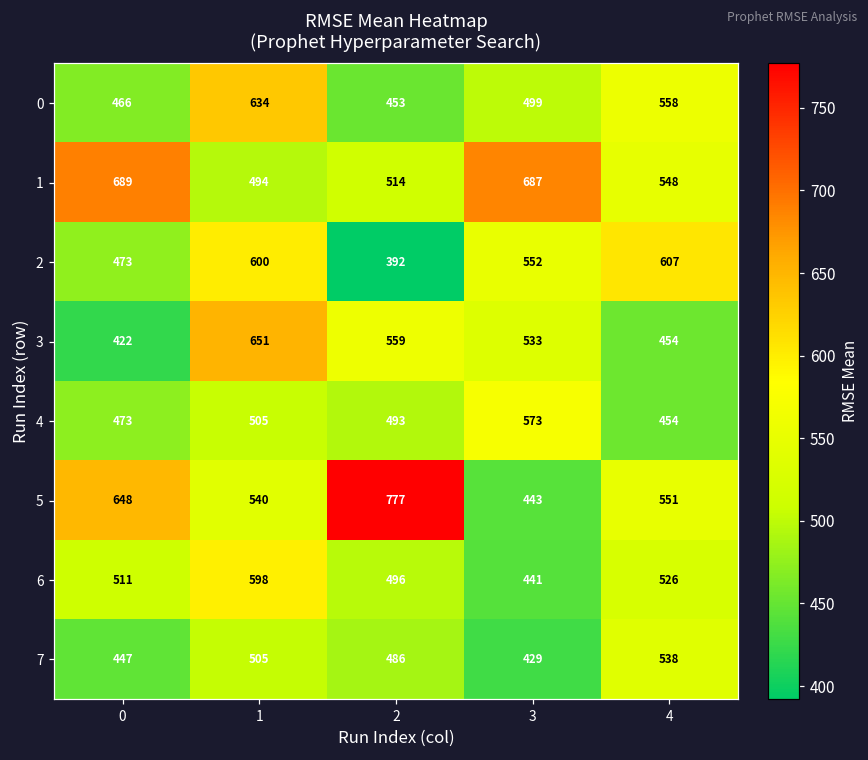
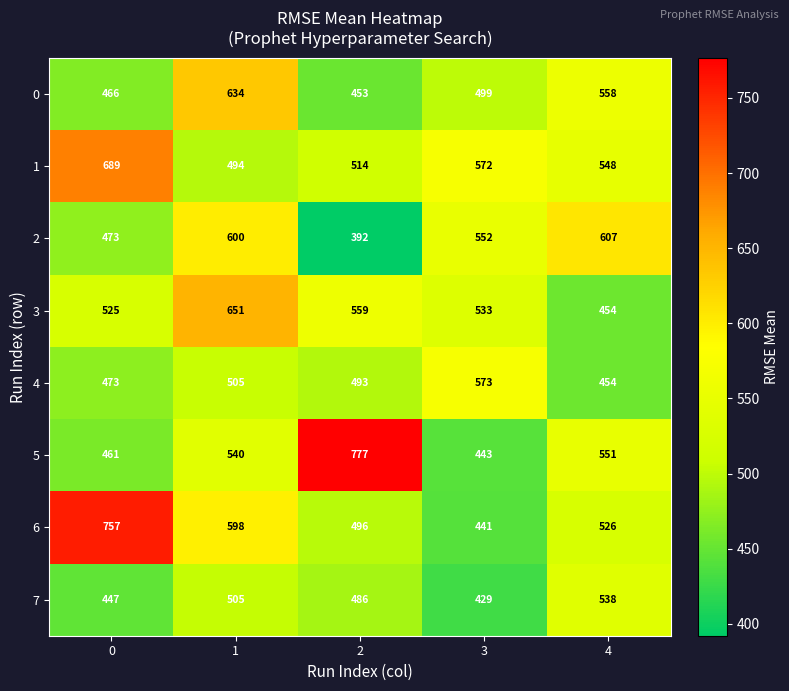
  {
    "0": {
      "0": 466,
      "1": 634,
      "2": 453,
      "3": 499,
      "4": 558
    },
    "1": {
      "0": 689,
      "1": 494,
      "2": 514,
-     "3": 687,
+     "3": 572,
      "4": 548
    },
    "2": {
      "0": 473,
      "1": 600,
      "2": 392,
      "3": 552,
      "4": 607
    },
    "3": {
-     "0": 422,
+     "0": 525,
      "1": 651,
      "2": 559,
      "3": 533,
      "4": 454
    },
    "4": {
      "0": 473,
      "1": 505,
      "2": 493,
      "3": 573,
      "4": 454
    },
    "5": {
-     "0": 648,
+     "0": 461,
      "1": 540,
      "2": 777,
      "3": 443,
      "4": 551
    },
    "6": {
-     "0": 511,
+     "0": 757,
      "1": 598,
      "2": 496,
      "3": 441,
      "4": 526
    },
    "7": {
      "0": 447,
      "1": 505,
      "2": 486,
      "3": 429,
      "4": 538
    }
  }
